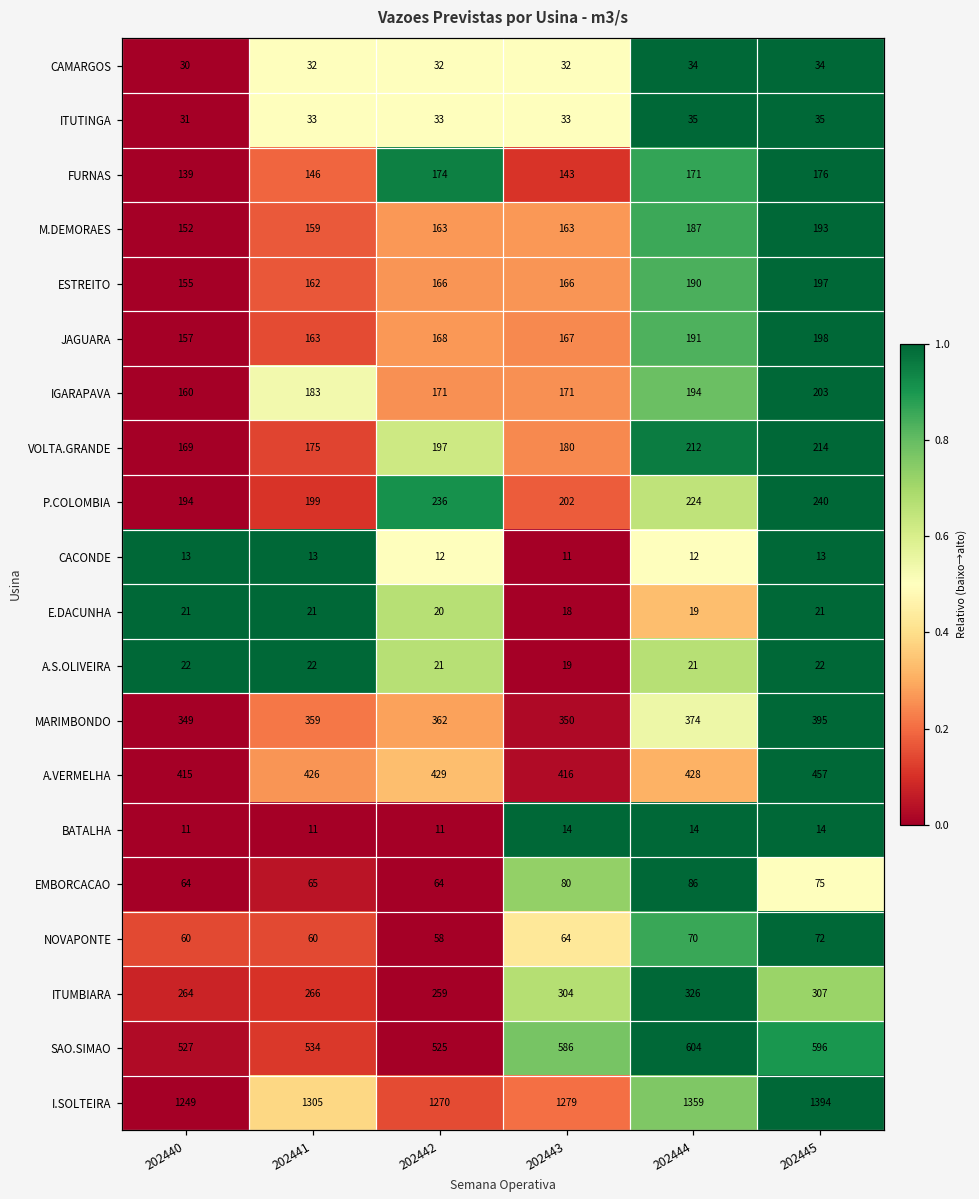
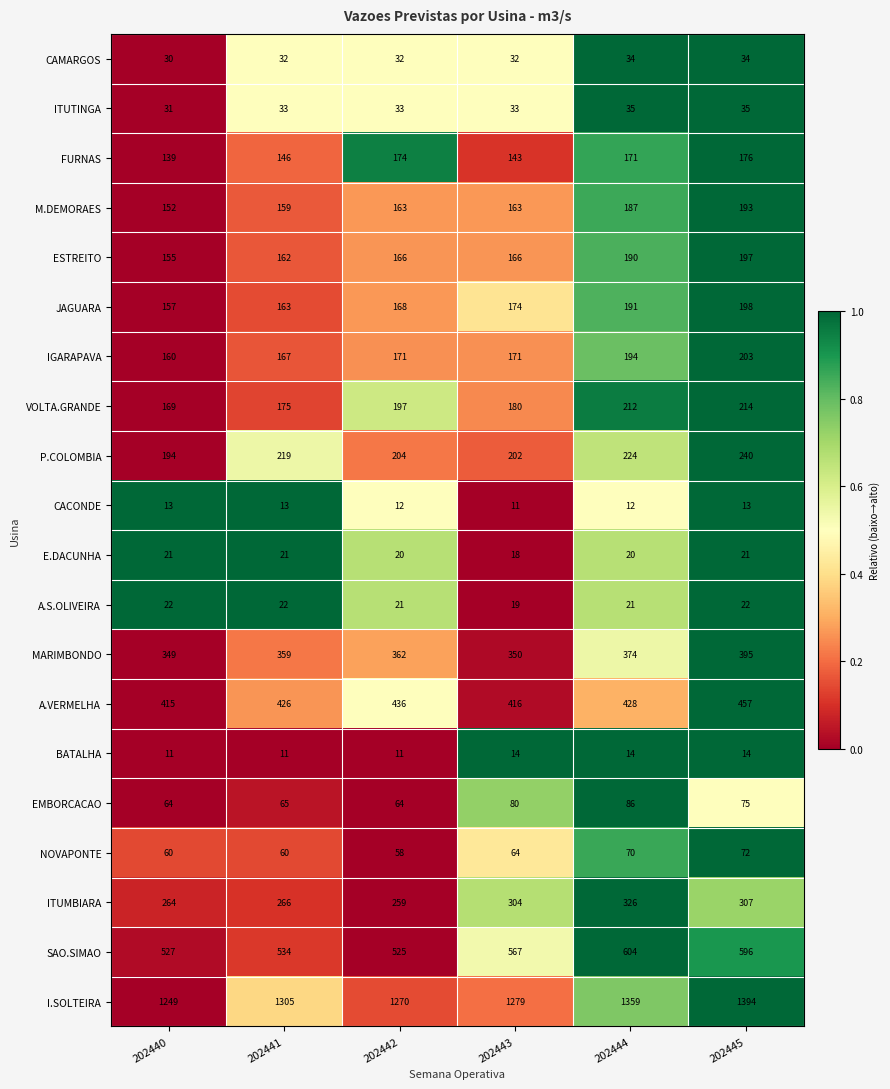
  {
    "CAMARGOS": {
      "202440": 30,
      "202441": 32,
      "202442": 32,
      "202443": 32,
      "202444": 34,
      "202445": 34
    },
    "ITUTINGA": {
      "202440": 31,
      "202441": 33,
      "202442": 33,
      "202443": 33,
      "202444": 35,
      "202445": 35
    },
    "FURNAS": {
      "202440": 139,
      "202441": 146,
      "202442": 174,
      "202443": 143,
      "202444": 171,
      "202445": 176
    },
    "M.DEMORAES": {
      "202440": 152,
      "202441": 159,
      "202442": 163,
      "202443": 163,
      "202444": 187,
      "202445": 193
    },
    "ESTREITO": {
      "202440": 155,
      "202441": 162,
      "202442": 166,
      "202443": 166,
      "202444": 190,
      "202445": 197
    },
    "JAGUARA": {
      "202440": 157,
      "202441": 163,
      "202442": 168,
-     "202443": 167,
+     "202443": 174,
      "202444": 191,
      "202445": 198
    },
    "IGARAPAVA": {
      "202440": 160,
-     "202441": 183,
+     "202441": 167,
      "202442": 171,
      "202443": 171,
      "202444": 194,
      "202445": 203
    },
    "VOLTA.GRANDE": {
      "202440": 169,
      "202441": 175,
      "202442": 197,
      "202443": 180,
      "202444": 212,
      "202445": 214
    },
    "P.COLOMBIA": {
      "202440": 194,
-     "202441": 199,
-     "202442": 236,
+     "202441": 219,
+     "202442": 204,
      "202443": 202,
      "202444": 224,
      "202445": 240
    },
    "CACONDE": {
      "202440": 13,
      "202441": 13,
      "202442": 12,
      "202443": 11,
      "202444": 12,
      "202445": 13
    },
    "E.DACUNHA": {
      "202440": 21,
      "202441": 21,
      "202442": 20,
      "202443": 18,
-     "202444": 19,
+     "202444": 20,
      "202445": 21
    },
    "A.S.OLIVEIRA": {
      "202440": 22,
      "202441": 22,
      "202442": 21,
      "202443": 19,
      "202444": 21,
      "202445": 22
    },
    "MARIMBONDO": {
      "202440": 349,
      "202441": 359,
      "202442": 362,
      "202443": 350,
      "202444": 374,
      "202445": 395
    },
    "A.VERMELHA": {
      "202440": 415,
      "202441": 426,
-     "202442": 429,
+     "202442": 436,
      "202443": 416,
      "202444": 428,
      "202445": 457
    },
    "BATALHA": {
      "202440": 11,
      "202441": 11,
      "202442": 11,
      "202443": 14,
      "202444": 14,
      "202445": 14
    },
    "EMBORCACAO": {
      "202440": 64,
      "202441": 65,
      "202442": 64,
      "202443": 80,
      "202444": 86,
      "202445": 75
    },
    "NOVAPONTE": {
      "202440": 60,
      "202441": 60,
      "202442": 58,
      "202443": 64,
      "202444": 70,
      "202445": 72
    },
    "ITUMBIARA": {
      "202440": 264,
      "202441": 266,
      "202442": 259,
      "202443": 304,
      "202444": 326,
      "202445": 307
    },
    "SAO.SIMAO": {
      "202440": 527,
      "202441": 534,
      "202442": 525,
-     "202443": 586,
+     "202443": 567,
      "202444": 604,
      "202445": 596
    },
    "I.SOLTEIRA": {
      "202440": 1249,
      "202441": 1305,
      "202442": 1270,
      "202443": 1279,
      "202444": 1359,
      "202445": 1394
    }
  }
